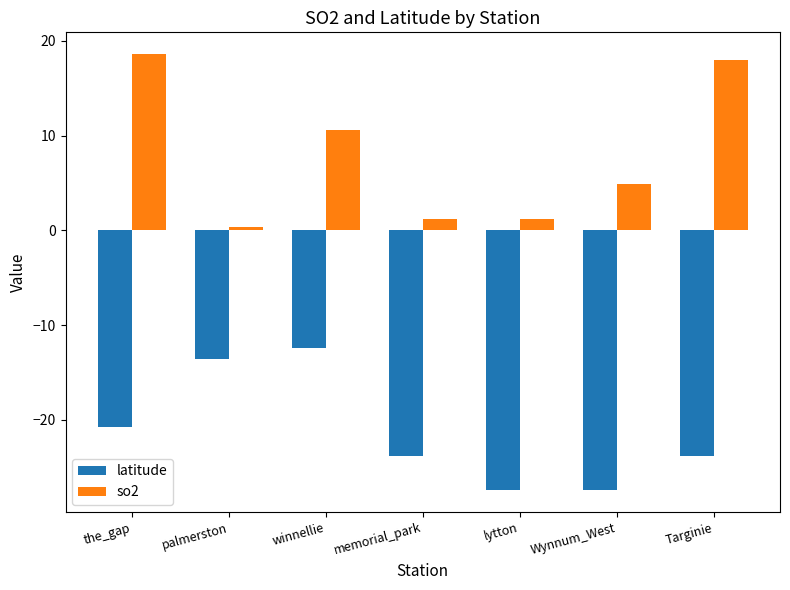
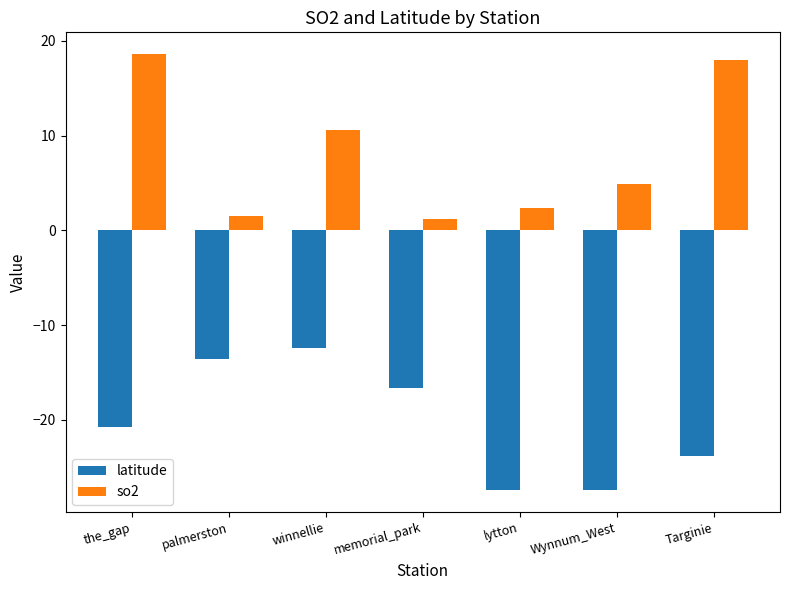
  {
    "latitude": {
      "the_gap": -21,
      "palmerston": -14,
      "winnellie": -12,
-     "memorial_park": -24,
+     "memorial_park": -17,
      "lytton": -27,
      "Wynnum_West": -27,
      "Targinie": -24
    },
    "so2": {
      "the_gap": 19,
-     "palmerston": 0,
+     "palmerston": 2,
      "winnellie": 11,
      "memorial_park": 1,
-     "lytton": 1,
+     "lytton": 2,
      "Wynnum_West": 5,
      "Targinie": 18
    }
  }
